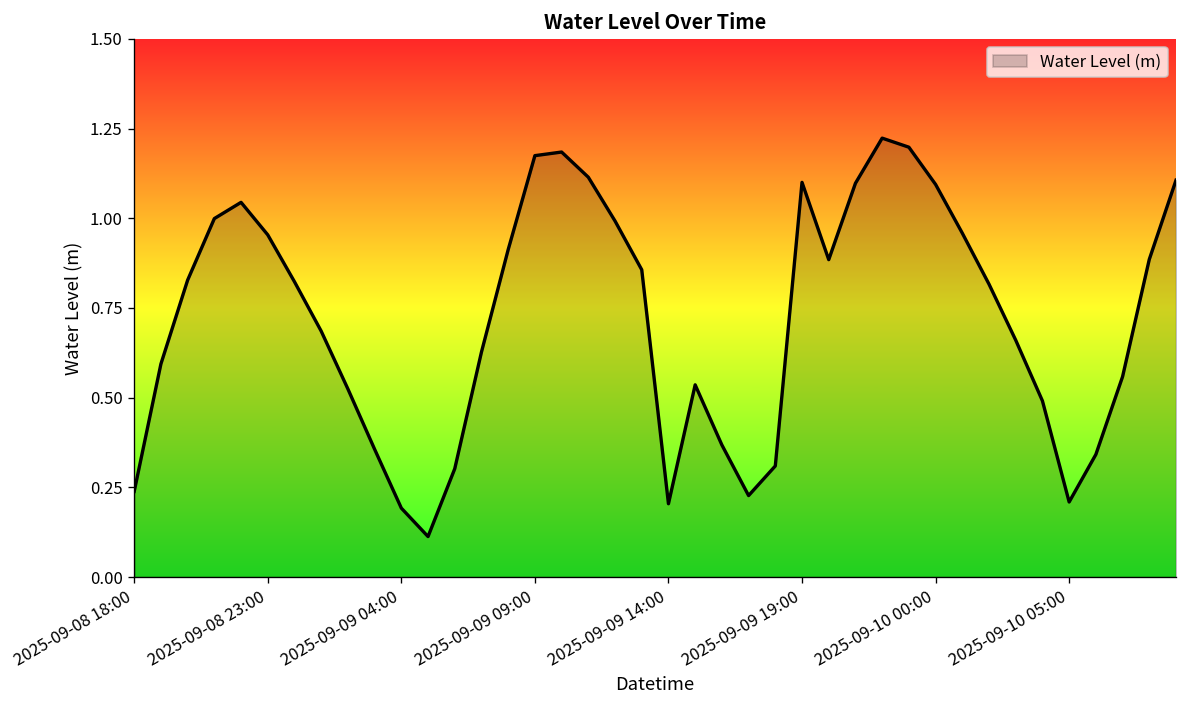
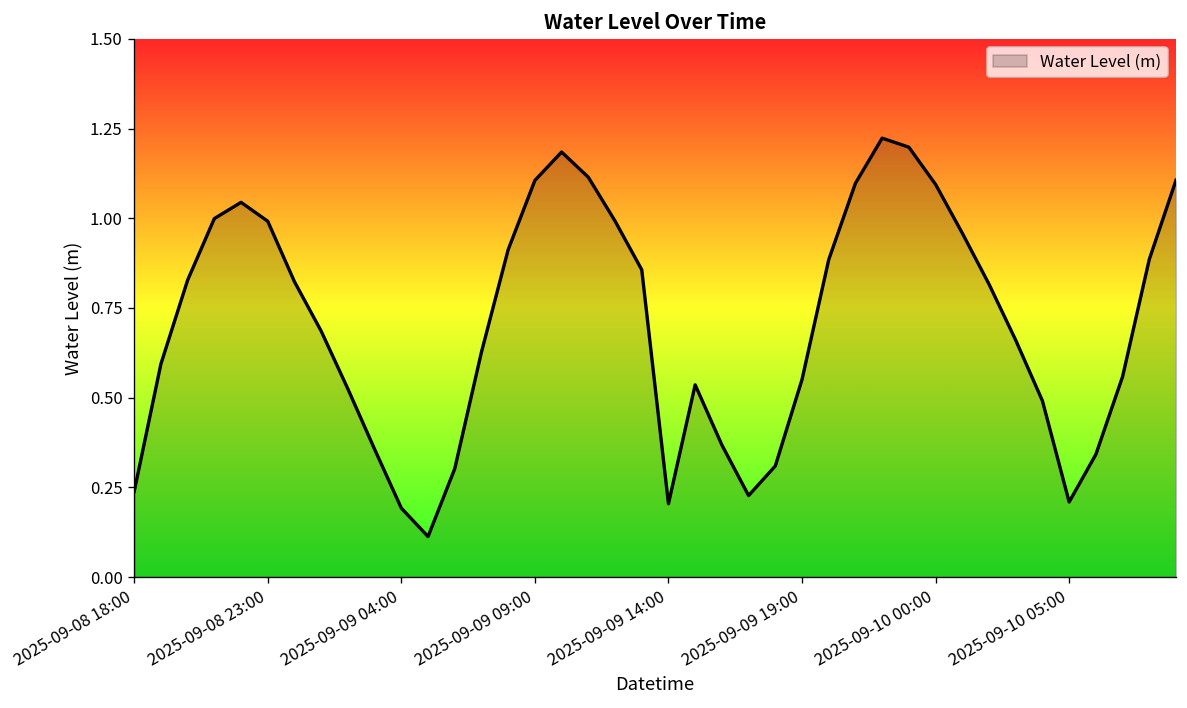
  {
    "2025-09-08 18:00": 0.24,
-   "2025-09-08 23:00": 0.95,
+   "2025-09-08 23:00": 0.99,
    "2025-09-09 04:00": 0.19,
-   "2025-09-09 09:00": 1.17,
+   "2025-09-09 09:00": 1.11,
    "2025-09-09 14:00": 0.20,
-   "2025-09-09 19:00": 1.10,
+   "2025-09-09 19:00": 0.55,
    "2025-09-10 00:00": 1.09,
    "2025-09-10 05:00": 0.21
  }
